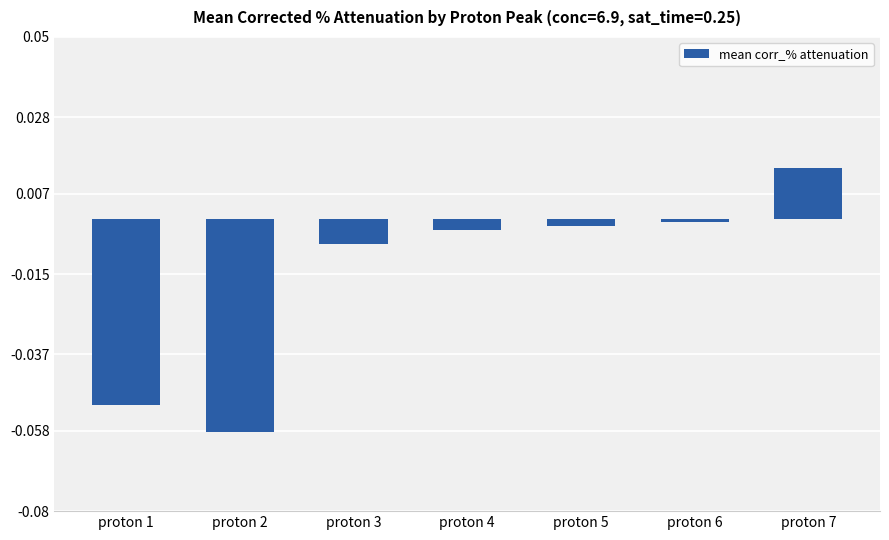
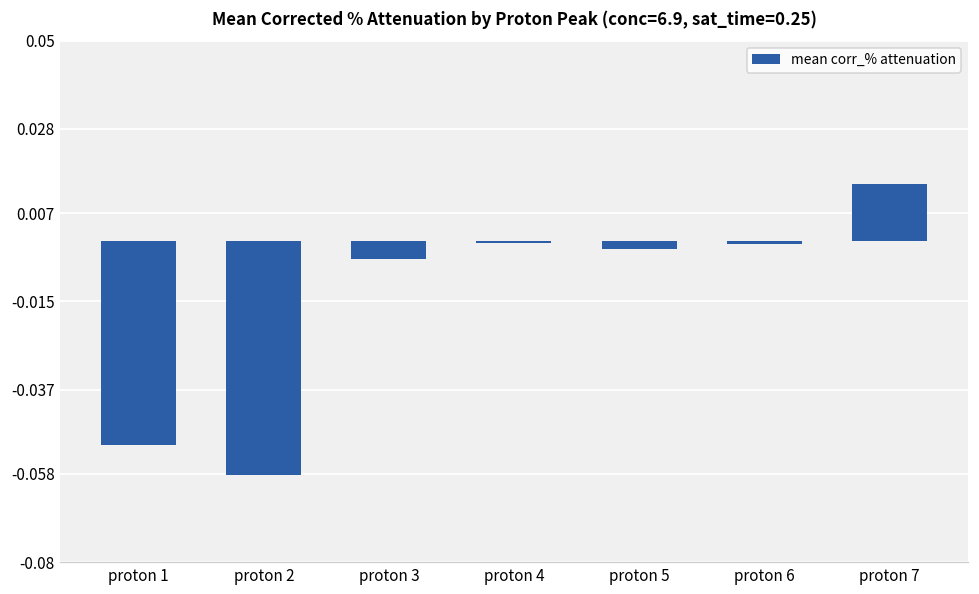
  {
    "proton 1": -0.051,
    "proton 2": -0.058,
-   "proton 3": -0.007,
-   "proton 4": -0.003,
+   "proton 3": -0.004,
+   "proton 4": 0.000,
    "proton 5": -0.002,
    "proton 6": -0.001,
    "proton 7": 0.014
  }
